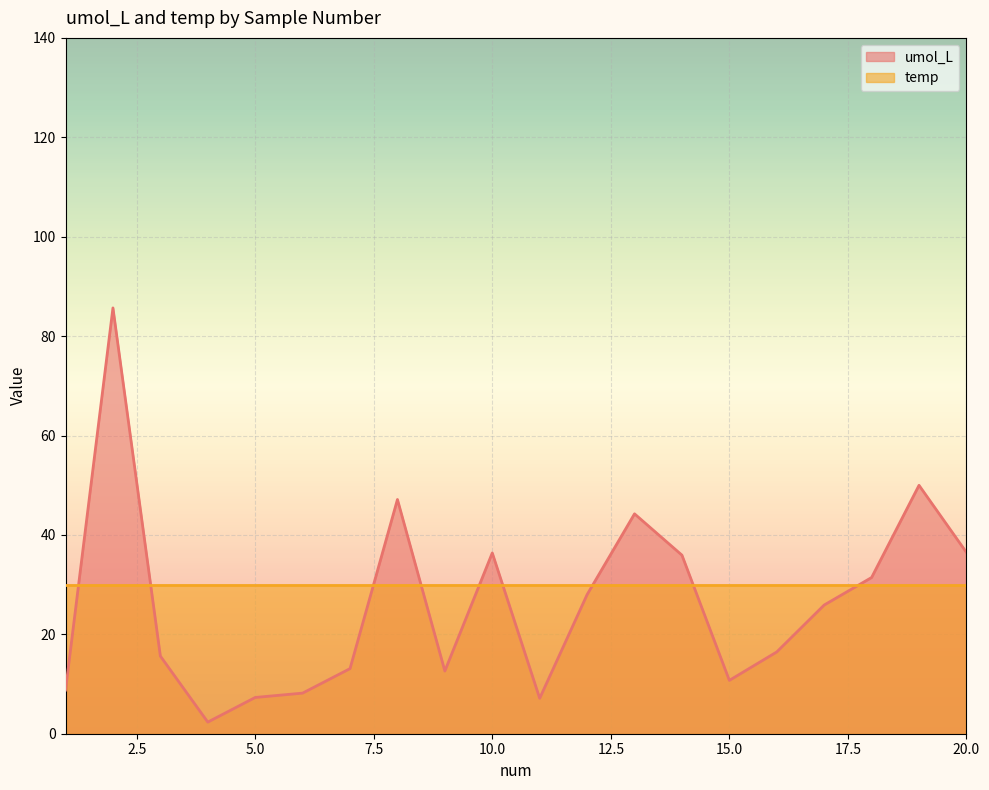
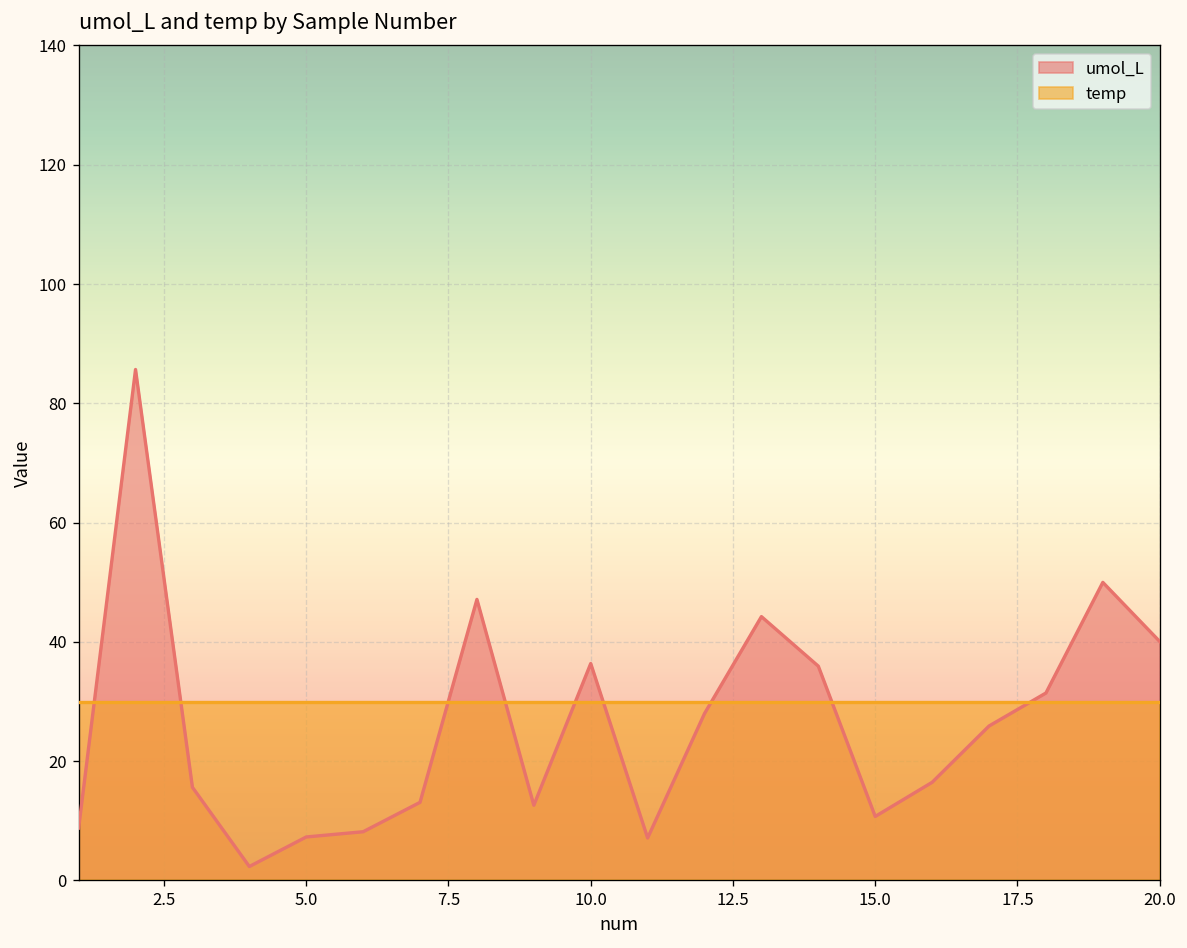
  {
    "umol_L": {
      "5.0": 7,
      "10.0": 36,
      "15.0": 11,
-     "20.0": 36
+     "20.0": 40
    },
    "temp": {
      "5.0": 30,
      "10.0": 30,
      "15.0": 30,
      "20.0": 30
    }
  }
